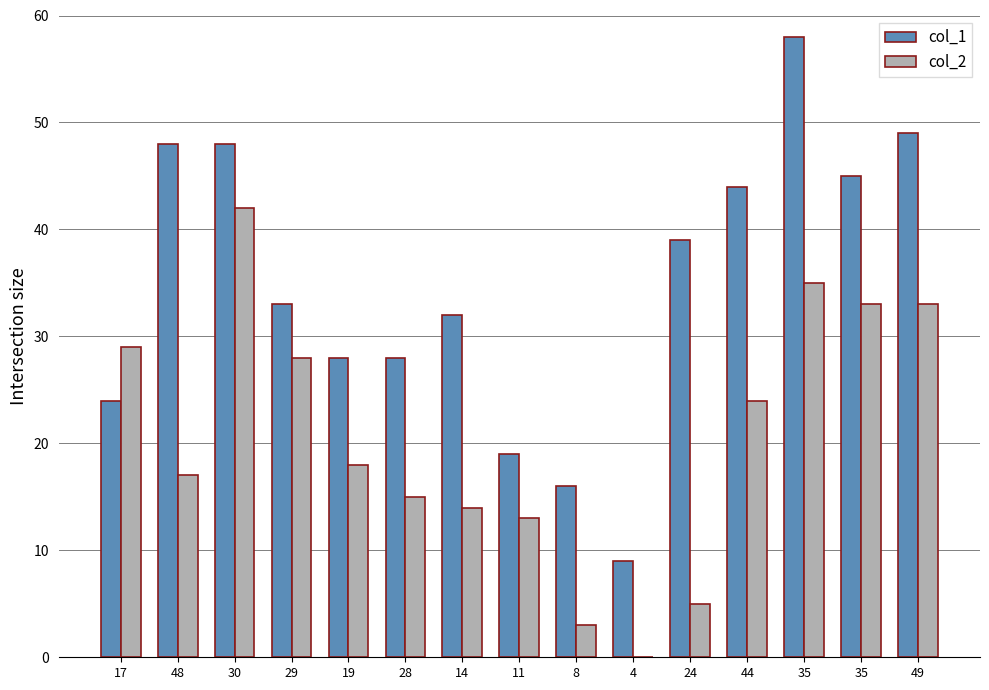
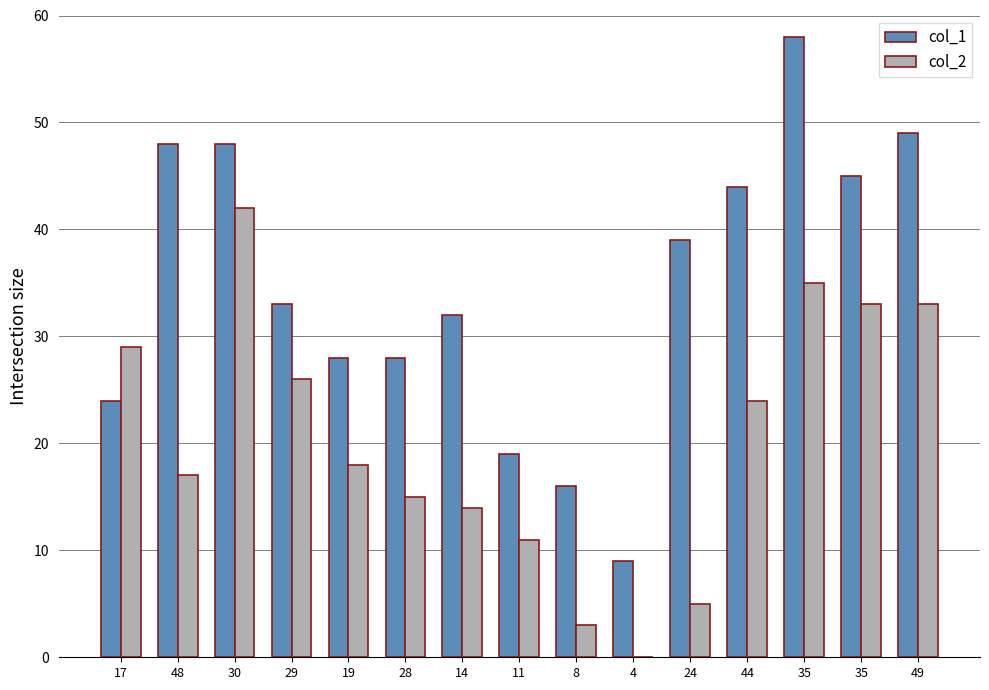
  {
    "col_1": {
      "17": 24,
      "48": 48,
      "30": 48,
      "29": 33,
      "19": 28,
      "28": 28,
      "14": 32,
      "11": 19,
      "8": 16,
      "4": 9,
      "24": 39,
      "44": 44,
      "49": 49
    },
    "col_2": {
      "17": 29,
      "48": 17,
      "30": 42,
-     "29": 28,
+     "29": 26,
      "19": 18,
      "28": 15,
      "14": 14,
-     "11": 13,
+     "11": 11,
      "8": 3,
      "4": 0,
      "24": 5,
      "44": 24,
      "49": 33
    }
  }
